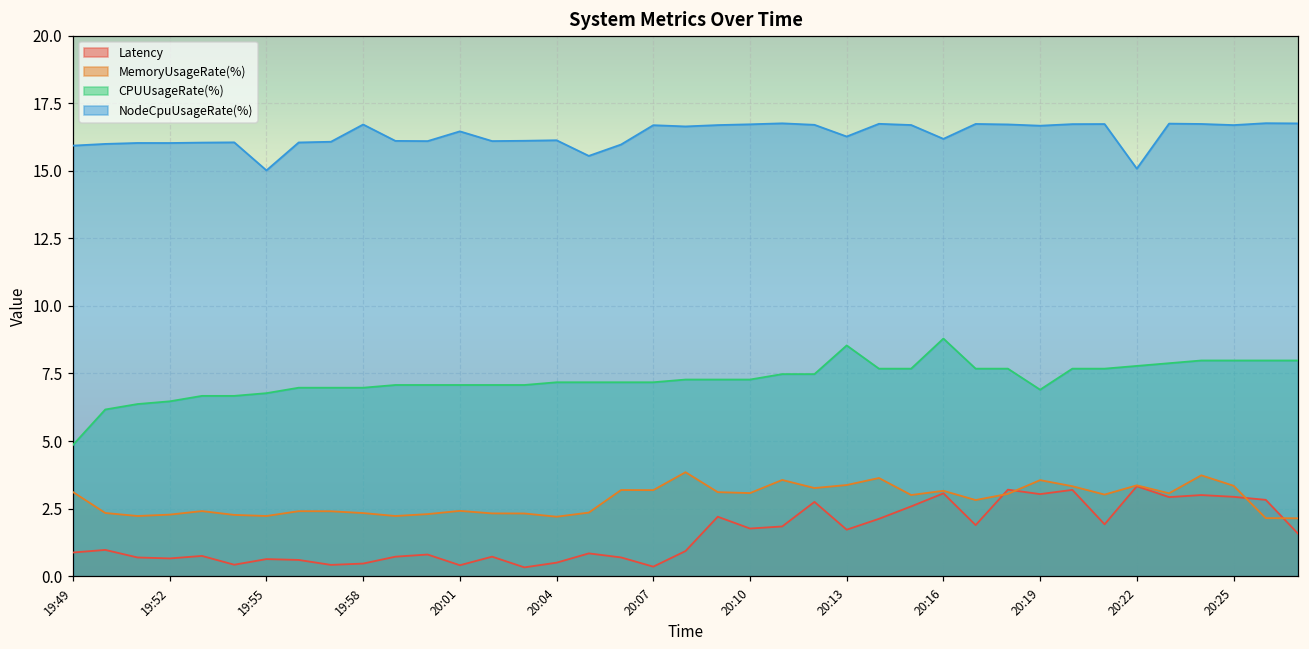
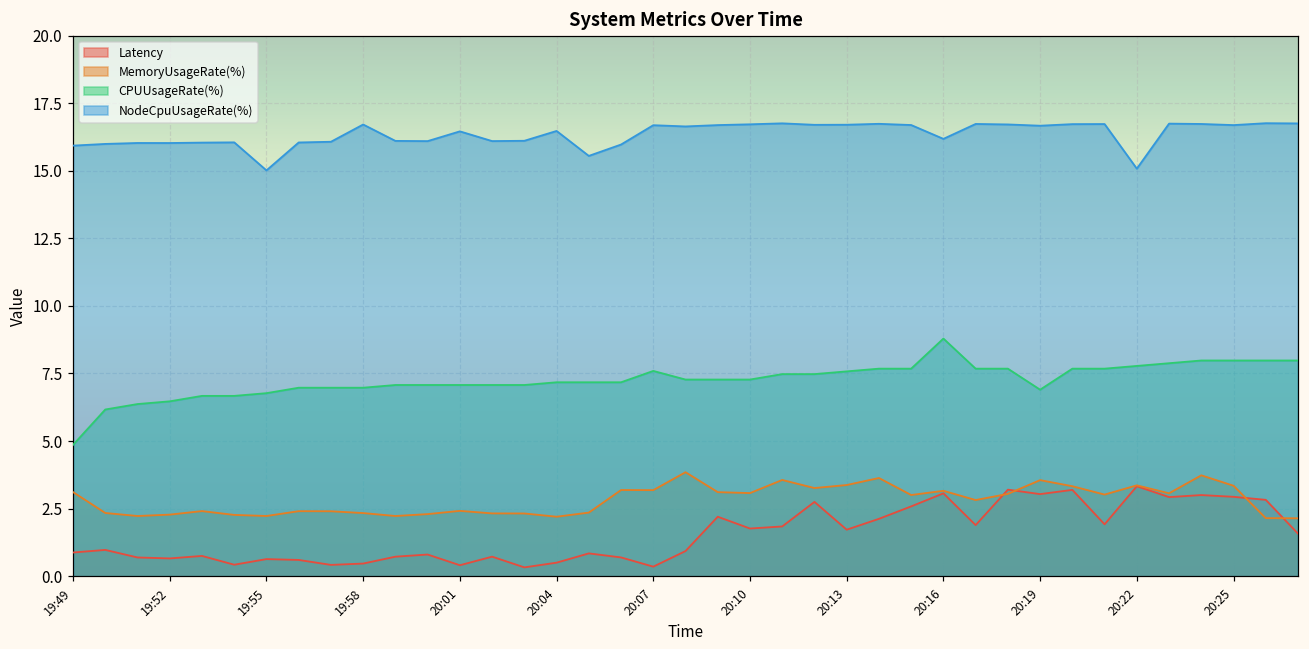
  {
    "CPUUsageRate(%)": {
      "19:49": 4.9,
      "19:52": 6.5,
      "19:55": 6.8,
      "19:58": 7.0,
      "20:01": 7.1,
      "20:04": 7.2,
-     "20:07": 7.2,
+     "20:07": 7.6,
      "20:10": 7.3,
-     "20:13": 8.5,
+     "20:13": 7.6,
      "20:16": 8.8,
      "20:19": 6.9,
      "20:22": 7.8,
      "20:25": 8.0
    },
    "NodeCpuUsageRate(%)": {
      "19:49": 15.9,
      "19:52": 16.0,
      "19:55": 15.0,
      "19:58": 16.7,
      "20:01": 16.5,
-     "20:04": 16.1,
+     "20:04": 16.5,
      "20:07": 16.7,
      "20:10": 16.7,
-     "20:13": 16.3,
+     "20:13": 16.7,
      "20:16": 16.2,
      "20:19": 16.7,
      "20:22": 15.1,
      "20:25": 16.7
    }
  }
